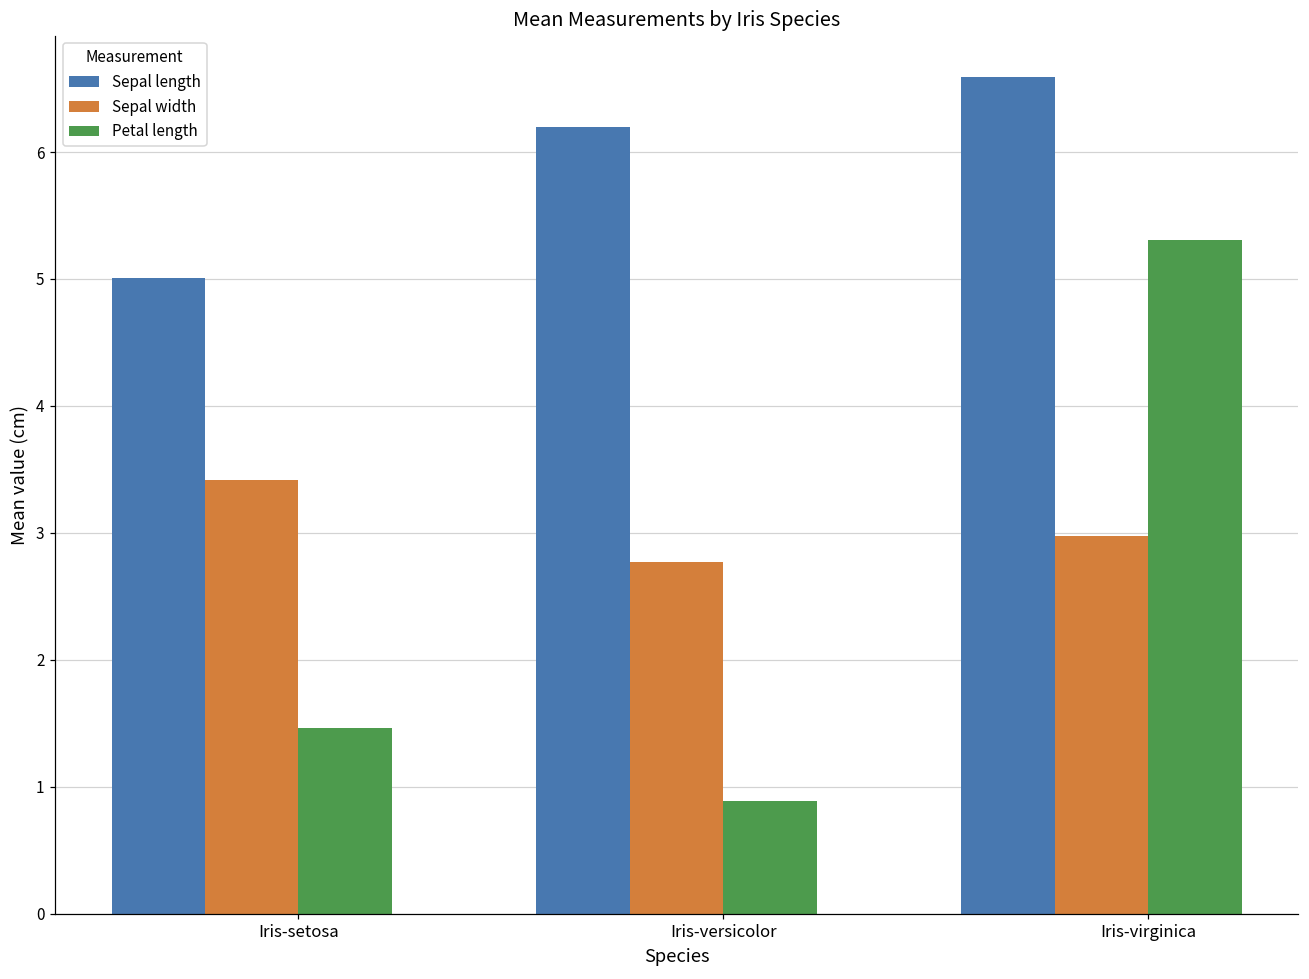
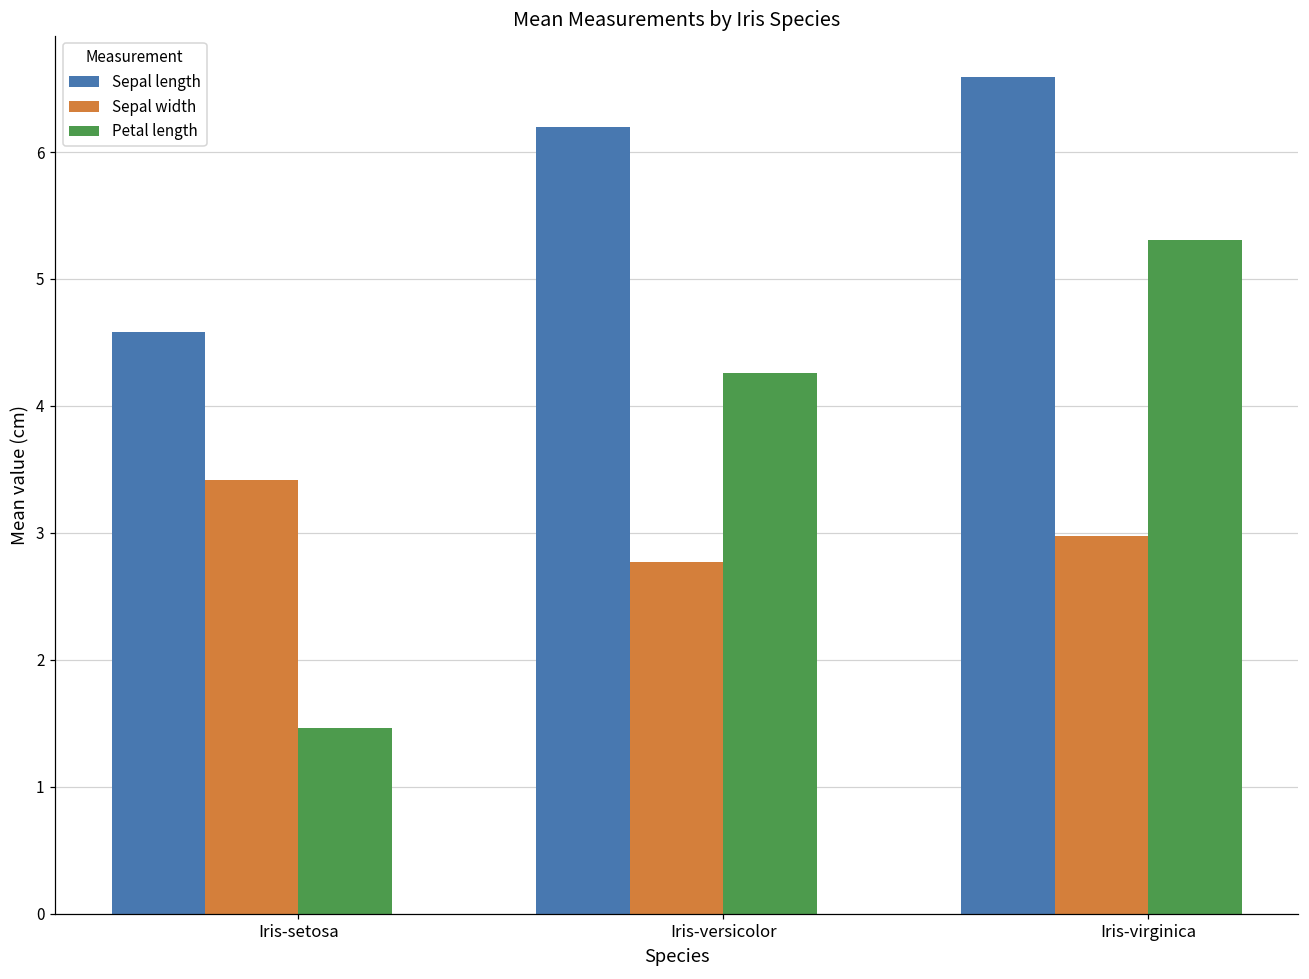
  {
    "Sepal length": {
-     "Iris-setosa": 5.01,
+     "Iris-setosa": 4.58,
      "Iris-versicolor": 6.20,
      "Iris-virginica": 6.59
    },
    "Sepal width": {
      "Iris-setosa": 3.42,
      "Iris-versicolor": 2.77,
      "Iris-virginica": 2.97
    },
    "Petal length": {
      "Iris-setosa": 1.46,
-     "Iris-versicolor": 0.89,
+     "Iris-versicolor": 4.26,
      "Iris-virginica": 5.31
    }
  }
